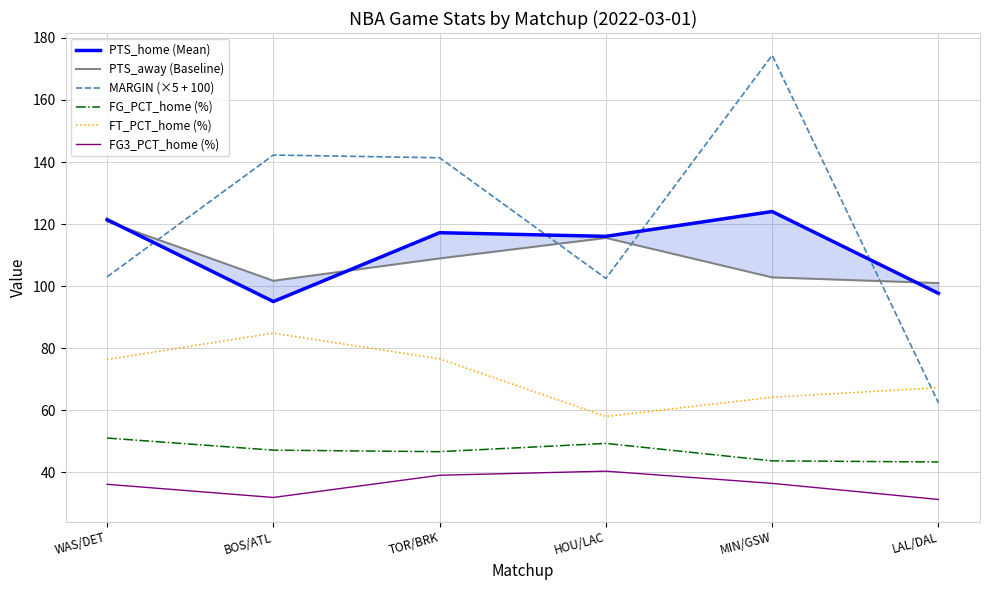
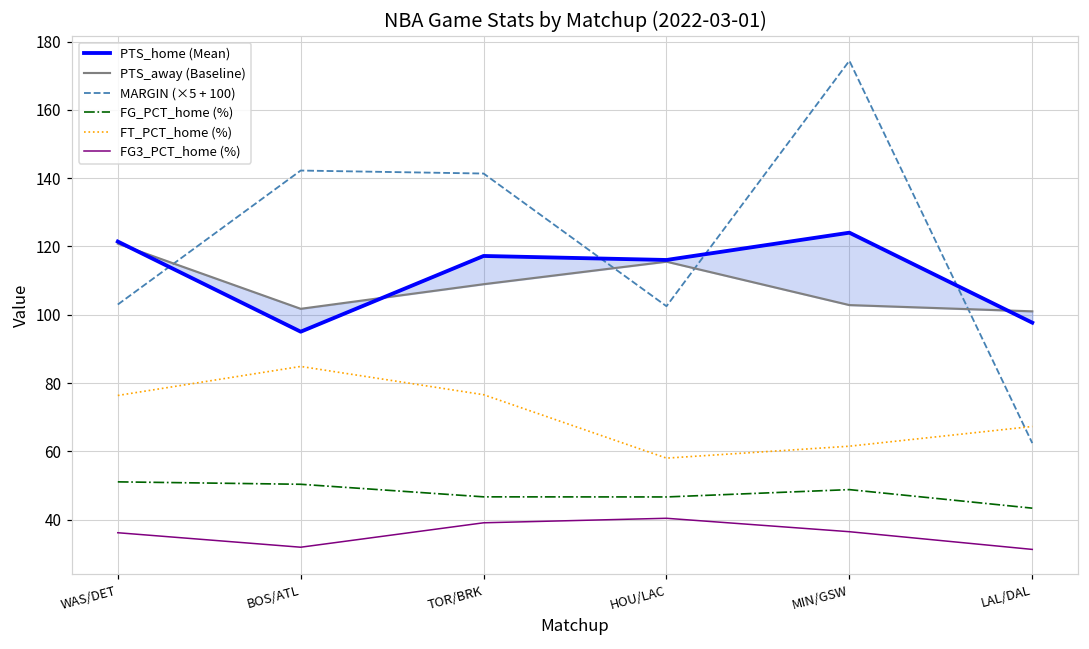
  {
    "PTS_home (Mean)": {
      "BOS/ATL": 95,
      "LAL/DAL": 98
    },
    "PTS_away (Baseline)": {
      "TOR/BRK": 109,
      "MIN/GSW": 103
    },
    "FG_PCT_home (%)": {
      "WAS/DET": 51,
-     "BOS/ATL": 47,
+     "BOS/ATL": 50,
      "TOR/BRK": 47,
-     "HOU/LAC": 49,
-     "MIN/GSW": 44,
+     "HOU/LAC": 47,
+     "MIN/GSW": 49,
      "LAL/DAL": 43
    },
    "FT_PCT_home (%)": {
      "WAS/DET": 76,
      "BOS/ATL": 85,
      "TOR/BRK": 77,
      "HOU/LAC": 58,
-     "MIN/GSW": 64,
+     "MIN/GSW": 61,
      "LAL/DAL": 67
    },
    "FG3_PCT_home (%)": {
      "WAS/DET": 36,
      "BOS/ATL": 32,
      "TOR/BRK": 39,
      "HOU/LAC": 40,
      "MIN/GSW": 36,
      "LAL/DAL": 31
    }
  }
